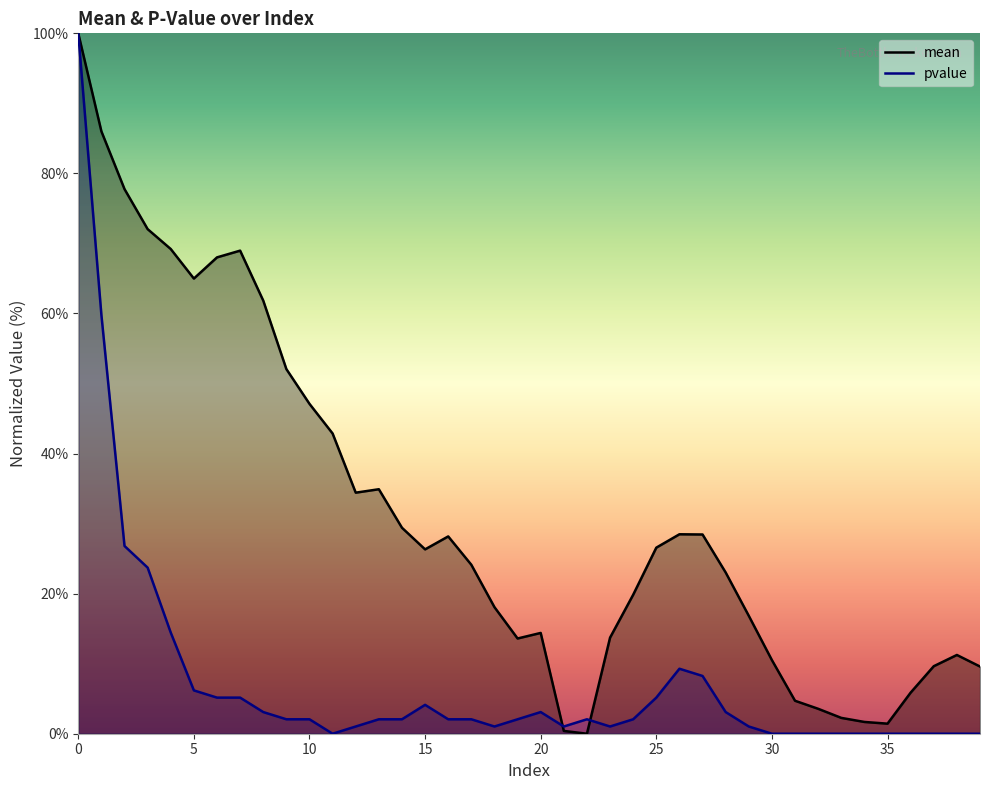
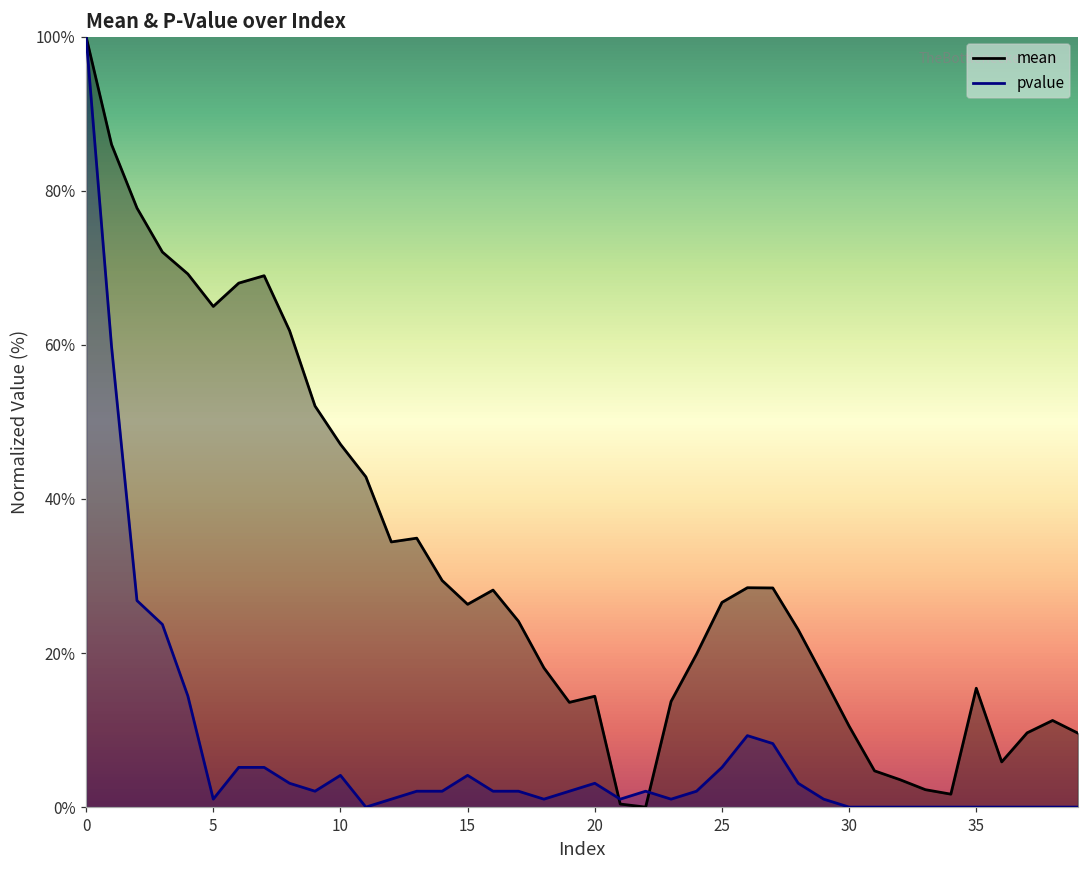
  {
    "mean": {
      "5": "65%",
      "10": "47%",
      "15": "26%",
      "20": "14%",
      "25": "27%",
      "30": "11%",
-     "35": "1%"
+     "35": "15%"
    },
    "pvalue": {
-     "5": "6%",
-     "10": "2%",
+     "5": "1%",
+     "10": "4%",
      "15": "4%",
      "20": "3%",
      "25": "5%",
      "30": "0%",
      "35": "0%"
    }
  }
